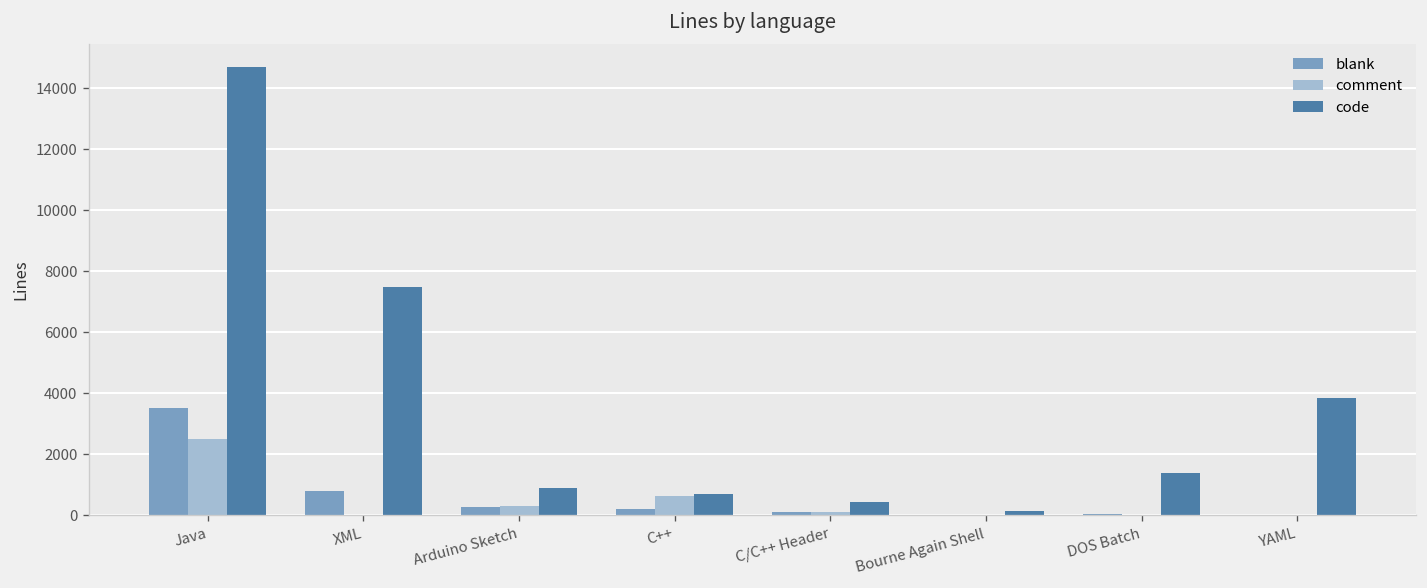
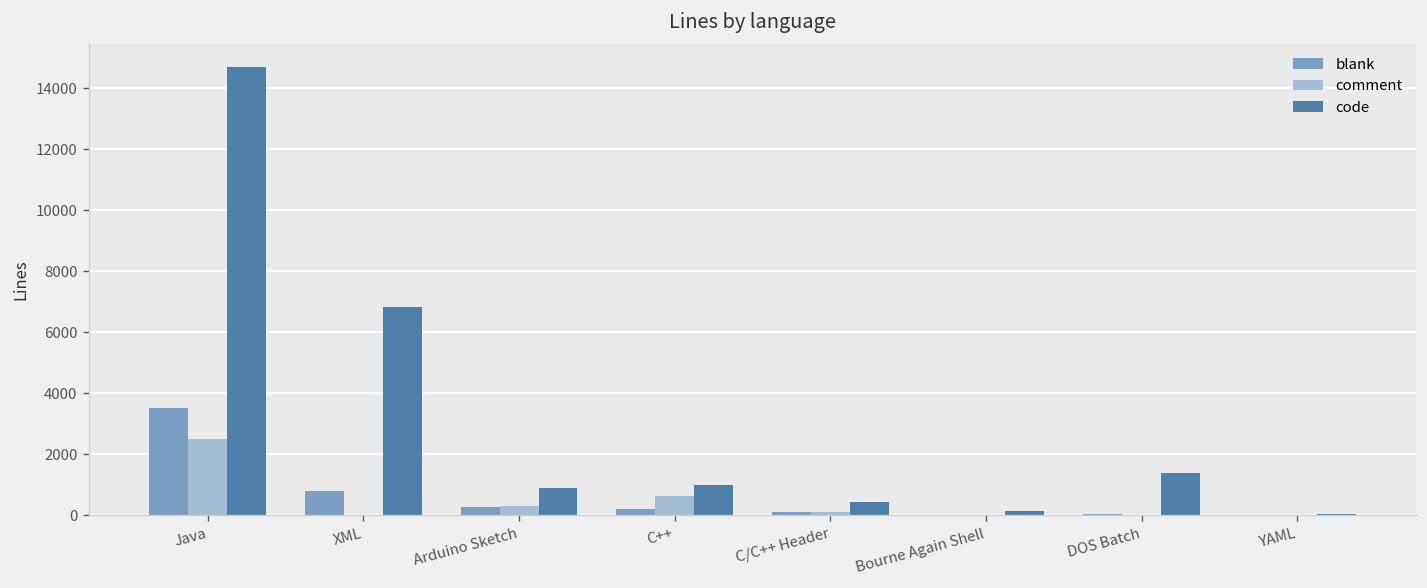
  {
    "code": {
      "Java": 14700,
-     "XML": 7500,
+     "XML": 6800,
      "Arduino Sketch": 900,
-     "C++": 700,
+     "C++": 1000,
      "C/C++ Header": 400,
      "Bourne Again Shell": 100,
      "DOS Batch": 1400,
-     "YAML": 3800
+     "YAML": 100
    }
  }
